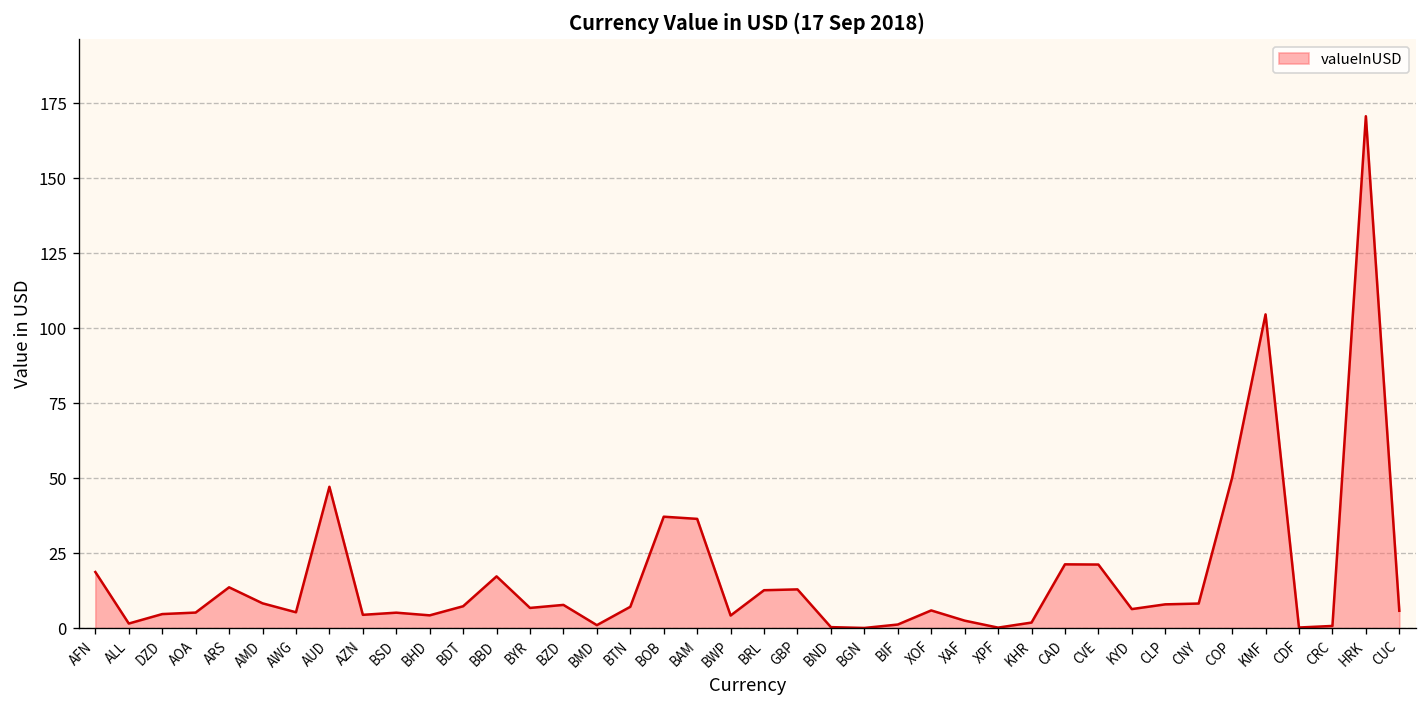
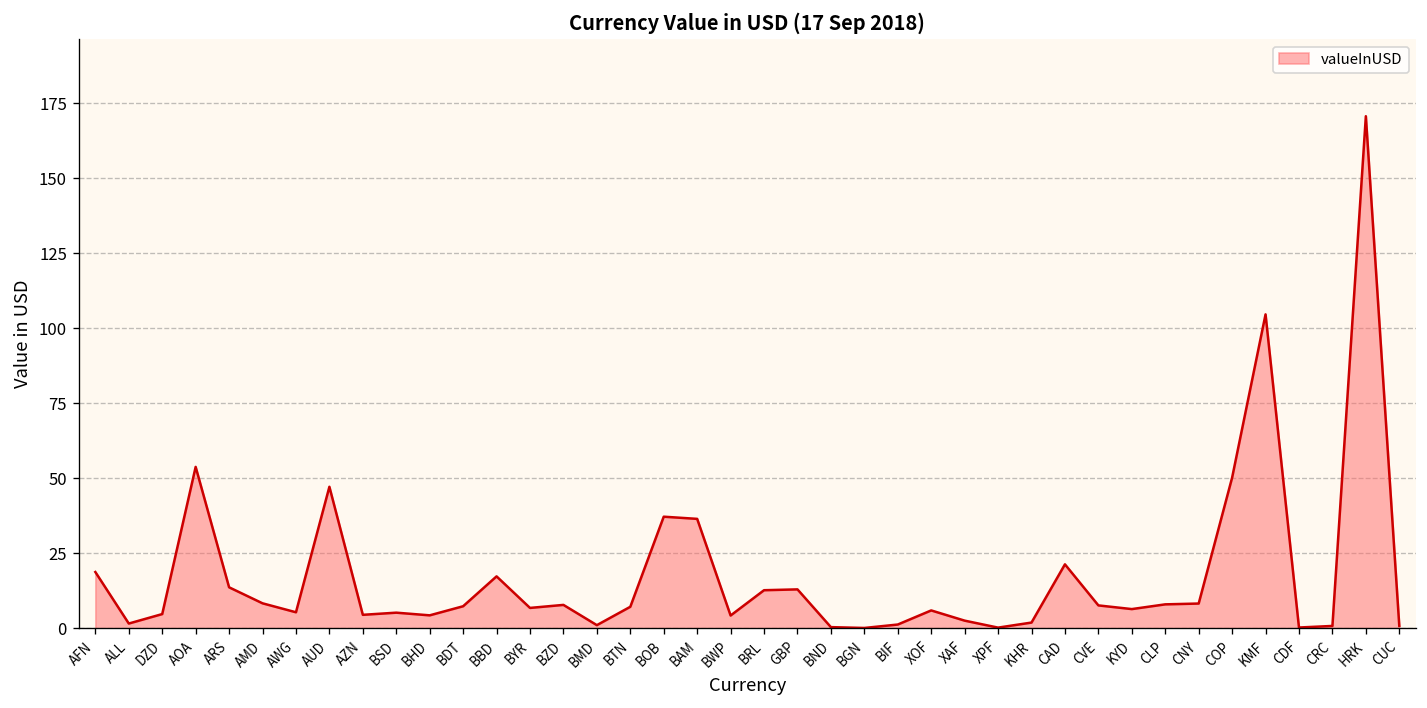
  {
    "AFN": 19,
    "ALL": 2,
    "DZD": 5,
-   "AOA": 5,
+   "AOA": 54,
    "ARS": 14,
    "AMD": 8,
    "AWG": 5,
    "AUD": 47,
    "AZN": 4,
    "BSD": 5,
    "BHD": 4,
    "BDT": 7,
    "BBD": 17,
    "BYR": 7,
    "BZD": 8,
    "BMD": 1,
    "BTN": 7,
    "BOB": 37,
    "BAM": 36,
    "BWP": 4,
    "BRL": 13,
    "GBP": 13,
    "BND": 0,
    "BGN": 0,
    "BIF": 1,
    "XOF": 6,
    "XAF": 3,
    "XPF": 0,
    "KHR": 2,
    "CAD": 21,
-   "CVE": 21,
+   "CVE": 8,
    "KYD": 6,
    "CLP": 8,
    "CNY": 8,
    "COP": 50,
    "KMF": 105,
    "CDF": 0,
    "CRC": 1,
    "HRK": 171,
-   "CUC": 6
+   "CUC": 1
  }
